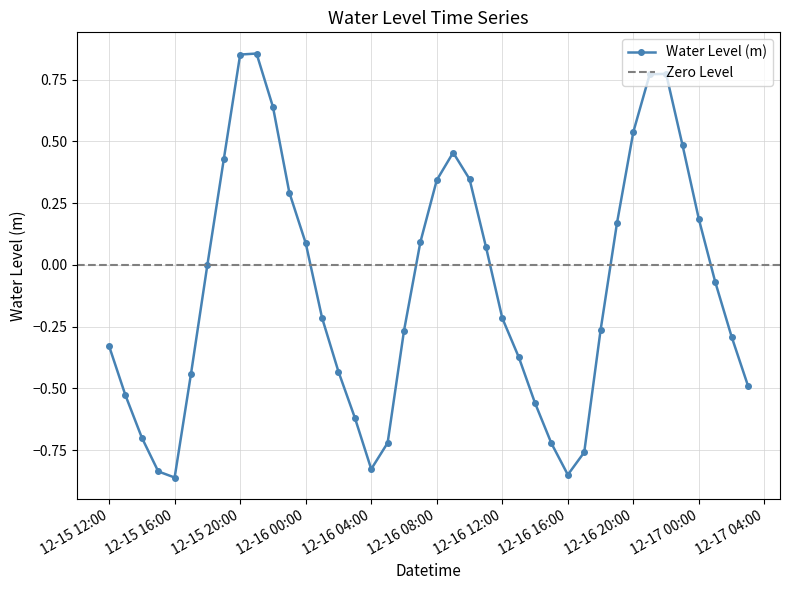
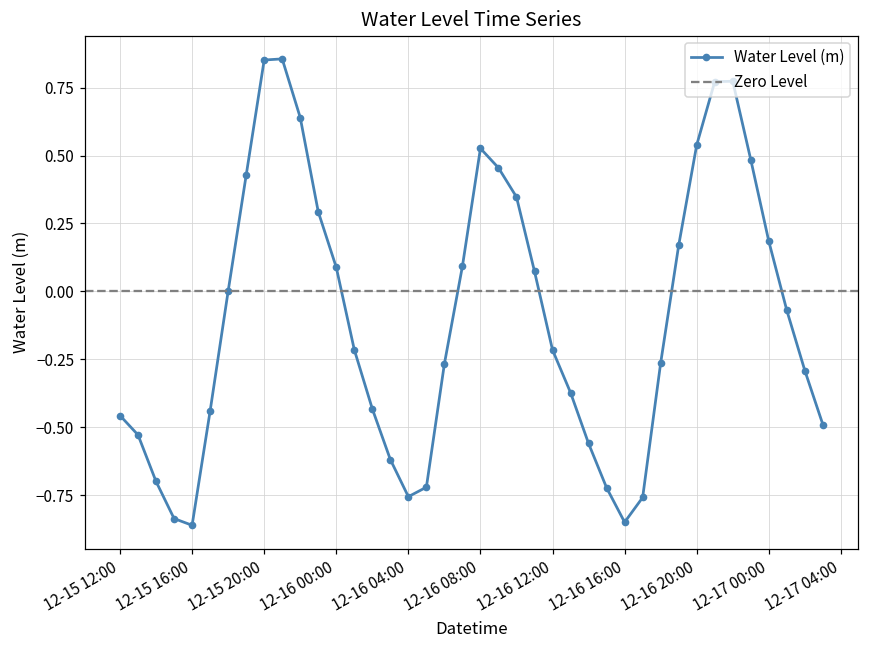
  {
-   "12-15 12:00": -0.33,
+   "12-15 12:00": -0.46,
    "12-15 16:00": -0.86,
    "12-15 20:00": 0.85,
    "12-16 00:00": 0.09,
-   "12-16 04:00": -0.83,
-   "12-16 08:00": 0.34,
+   "12-16 04:00": -0.76,
+   "12-16 08:00": 0.53,
    "12-16 12:00": -0.22,
    "12-16 16:00": -0.85,
    "12-16 20:00": 0.54,
    "12-17 00:00": 0.18
  }
